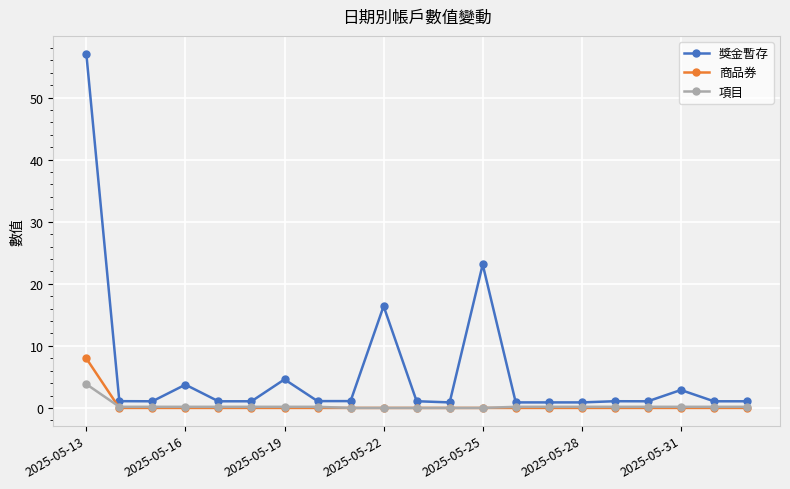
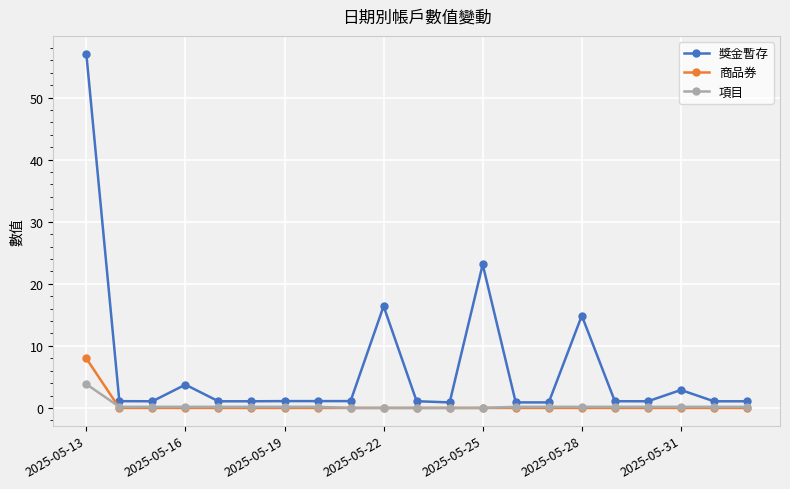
  {
    "獎金暫存": {
      "2025-05-13": 57,
      "2025-05-16": 4,
-     "2025-05-19": 5,
+     "2025-05-19": 1,
      "2025-05-22": 16,
      "2025-05-25": 23,
-     "2025-05-28": 1,
+     "2025-05-28": 15,
      "2025-05-31": 3
    },
    "商品券": {
      "2025-05-13": 8
    },
    "項目": {
      "2025-05-13": 4
    }
  }
